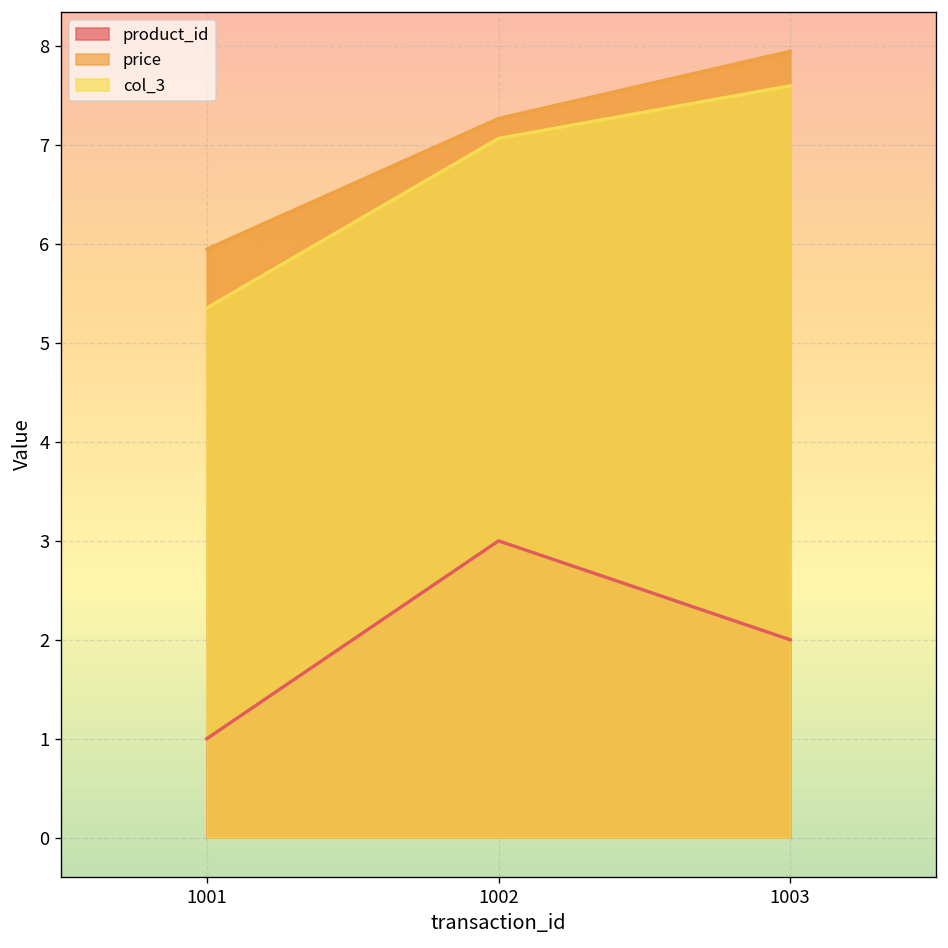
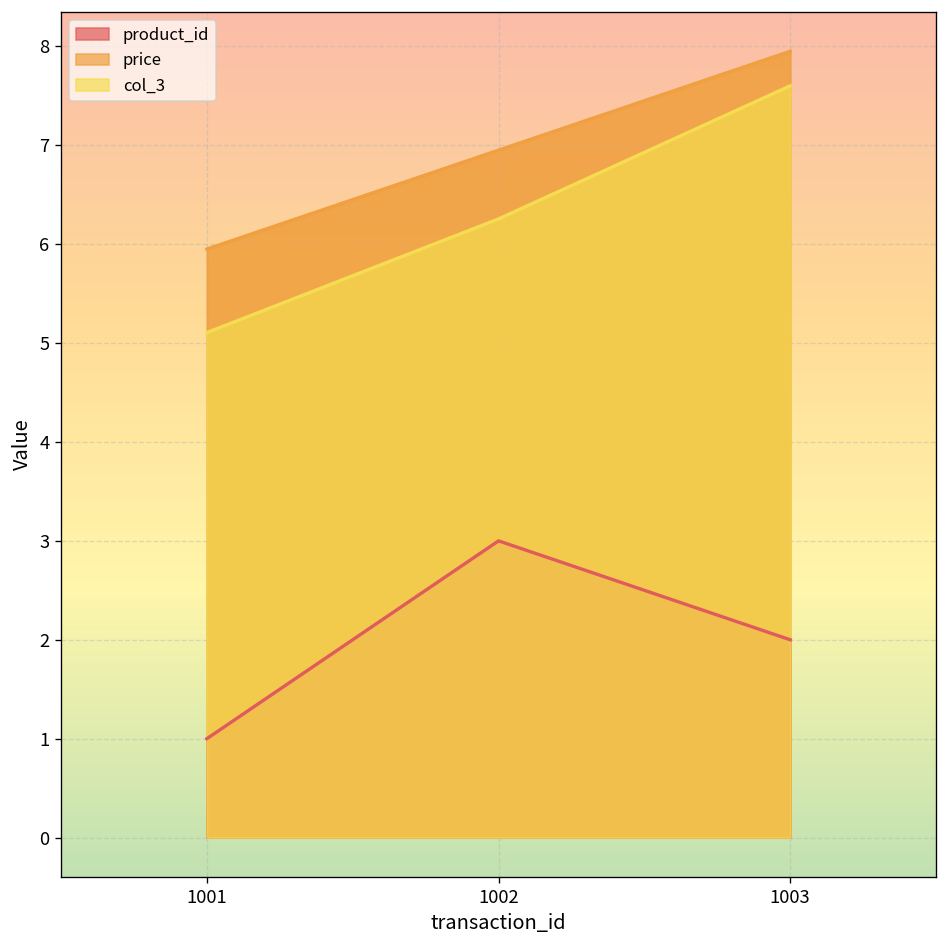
  {
    "product_id": {
      "1001": 1.0,
      "1002": 3.0,
      "1003": 2.0
    },
    "price": {
      "1001": 6.0,
-     "1002": 7.3,
+     "1002": 7.0,
      "1003": 8.0
    },
    "col_3": {
-     "1001": 5.4,
-     "1002": 7.1,
+     "1001": 5.1,
+     "1002": 6.3,
      "1003": 7.6
    }
  }
